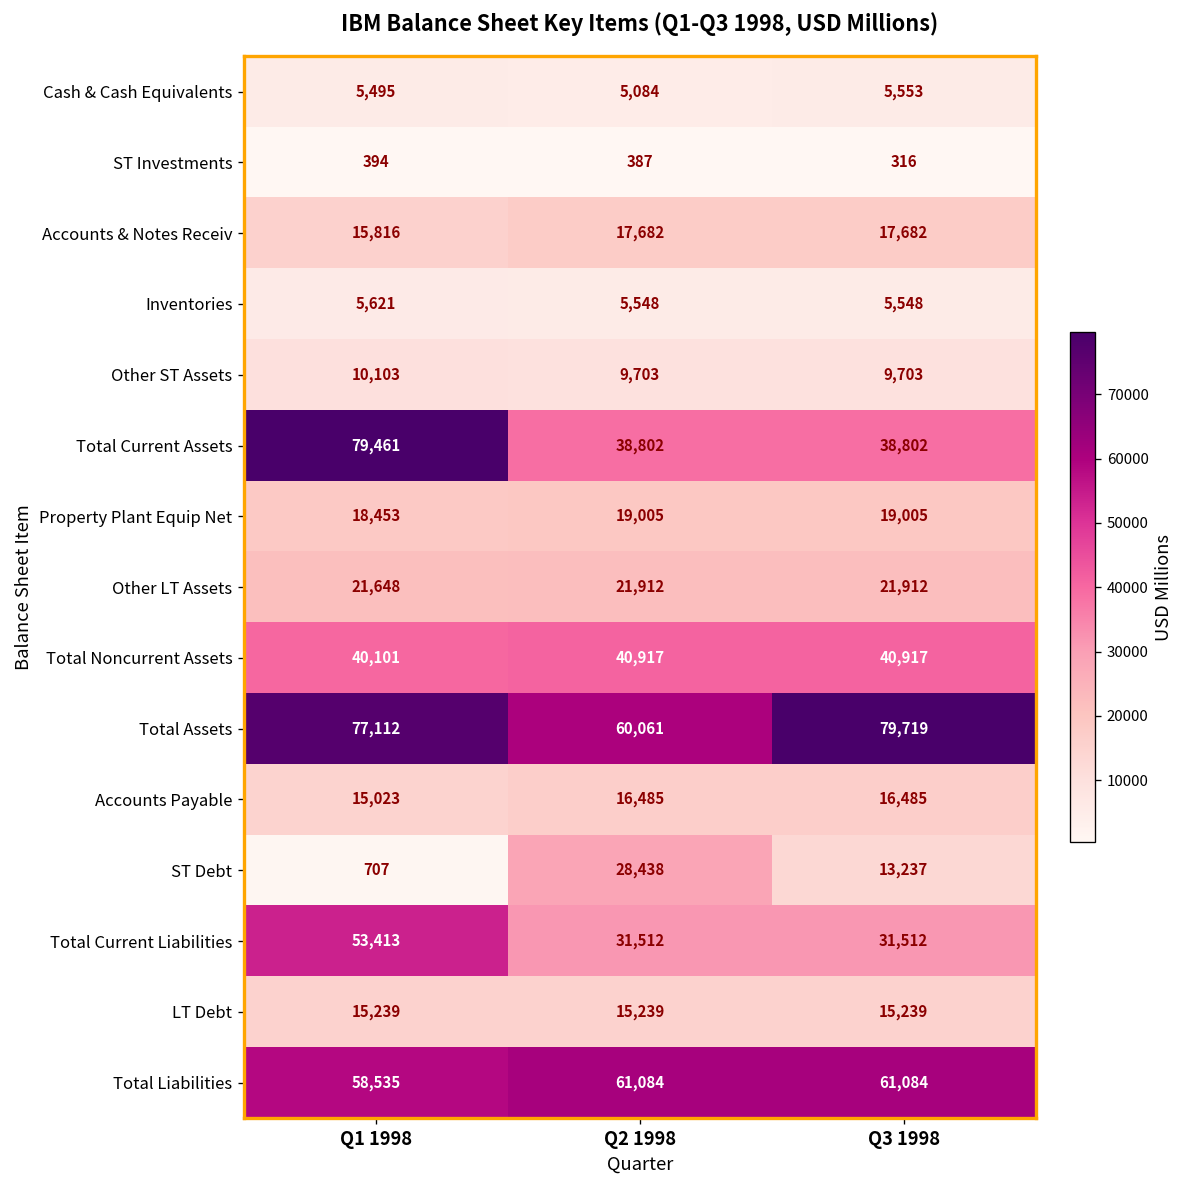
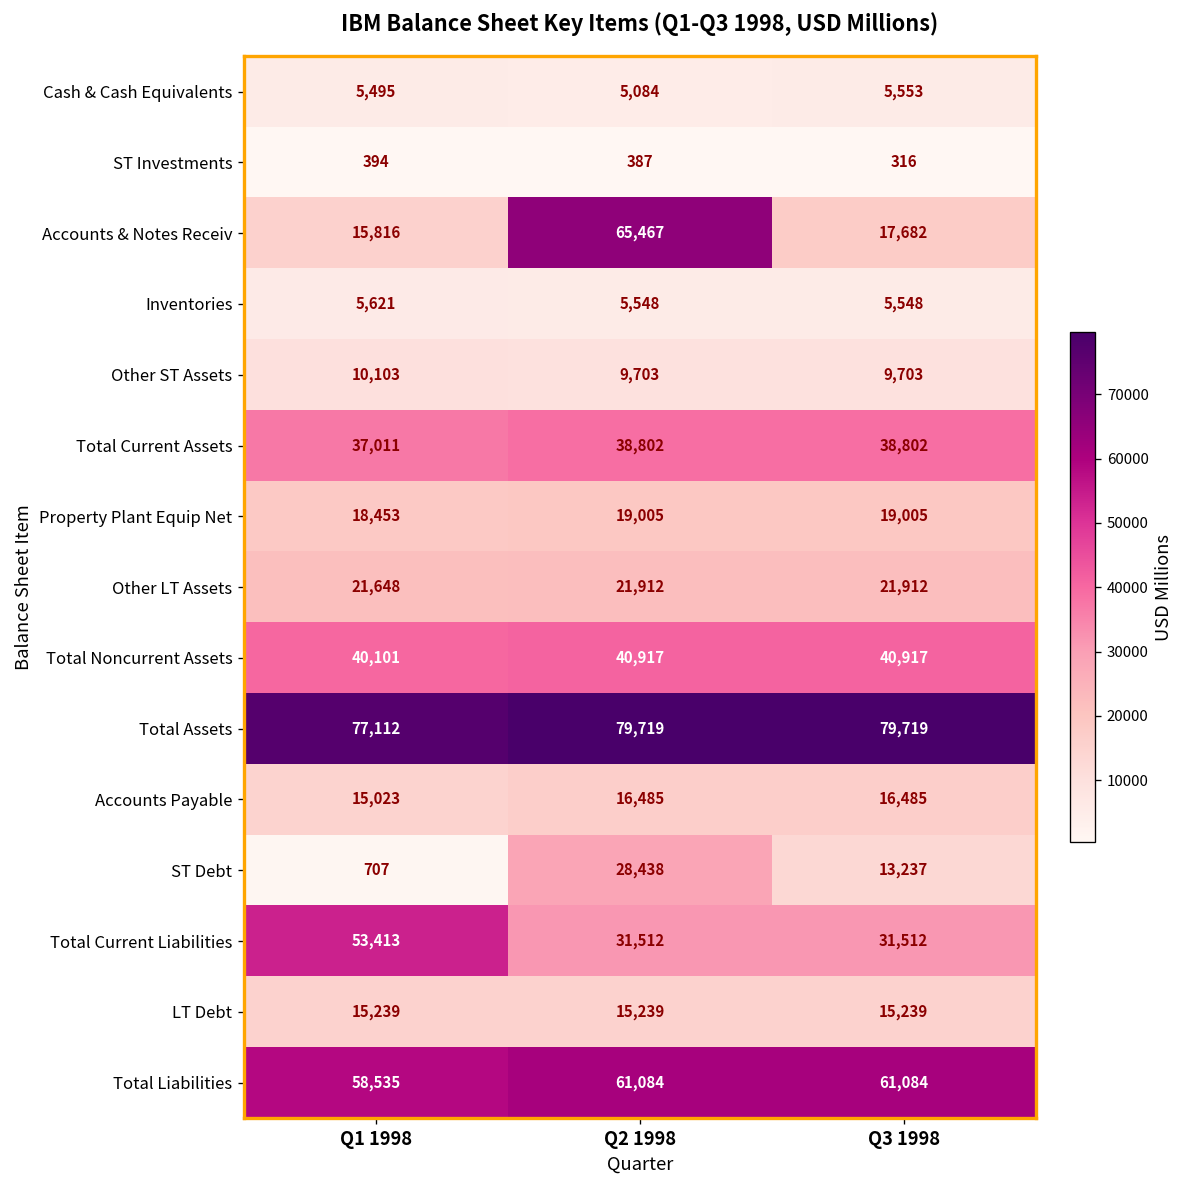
  {
    "Cash & Cash Equivalents": {
      "Q1 1998": "5,495",
      "Q2 1998": "5,084",
      "Q3 1998": "5,553"
    },
    "ST Investments": {
      "Q1 1998": "394",
      "Q2 1998": "387",
      "Q3 1998": "316"
    },
    "Accounts & Notes Receiv": {
      "Q1 1998": "15,816",
-     "Q2 1998": "17,682",
+     "Q2 1998": "65,467",
      "Q3 1998": "17,682"
    },
    "Inventories": {
      "Q1 1998": "5,621",
      "Q2 1998": "5,548",
      "Q3 1998": "5,548"
    },
    "Other ST Assets": {
      "Q1 1998": "10,103",
      "Q2 1998": "9,703",
      "Q3 1998": "9,703"
    },
    "Total Current Assets": {
-     "Q1 1998": "79,461",
+     "Q1 1998": "37,011",
      "Q2 1998": "38,802",
      "Q3 1998": "38,802"
    },
    "Property Plant Equip Net": {
      "Q1 1998": "18,453",
      "Q2 1998": "19,005",
      "Q3 1998": "19,005"
    },
    "Other LT Assets": {
      "Q1 1998": "21,648",
      "Q2 1998": "21,912",
      "Q3 1998": "21,912"
    },
    "Total Noncurrent Assets": {
      "Q1 1998": "40,101",
      "Q2 1998": "40,917",
      "Q3 1998": "40,917"
    },
    "Total Assets": {
      "Q1 1998": "77,112",
-     "Q2 1998": "60,061",
+     "Q2 1998": "79,719",
      "Q3 1998": "79,719"
    },
    "Accounts Payable": {
      "Q1 1998": "15,023",
      "Q2 1998": "16,485",
      "Q3 1998": "16,485"
    },
    "ST Debt": {
      "Q1 1998": "707",
      "Q2 1998": "28,438",
      "Q3 1998": "13,237"
    },
    "Total Current Liabilities": {
      "Q1 1998": "53,413",
      "Q2 1998": "31,512",
      "Q3 1998": "31,512"
    },
    "LT Debt": {
      "Q1 1998": "15,239",
      "Q2 1998": "15,239",
      "Q3 1998": "15,239"
    },
    "Total Liabilities": {
      "Q1 1998": "58,535",
      "Q2 1998": "61,084",
      "Q3 1998": "61,084"
    }
  }
